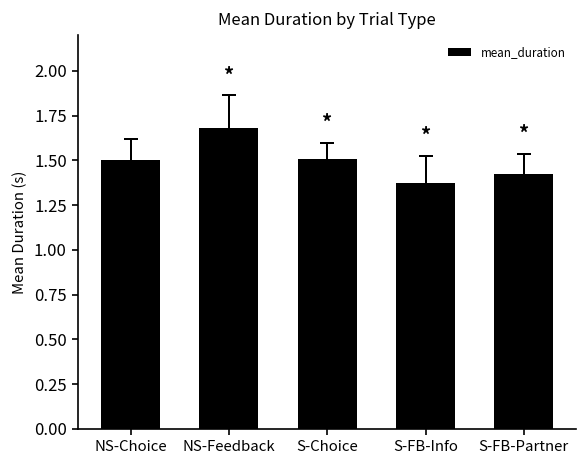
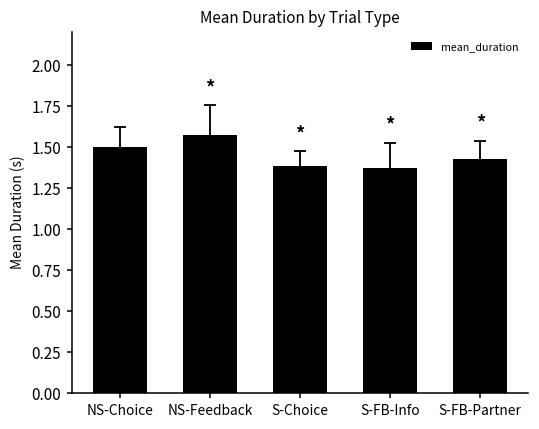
  {
    "mean_duration": {
      "NS-Choice": 1.50,
-     "NS-Feedback": 1.68,
-     "S-Choice": 1.51,
+     "NS-Feedback": 1.57,
+     "S-Choice": 1.38,
      "S-FB-Info": 1.37,
      "S-FB-Partner": 1.43
    }
  }
